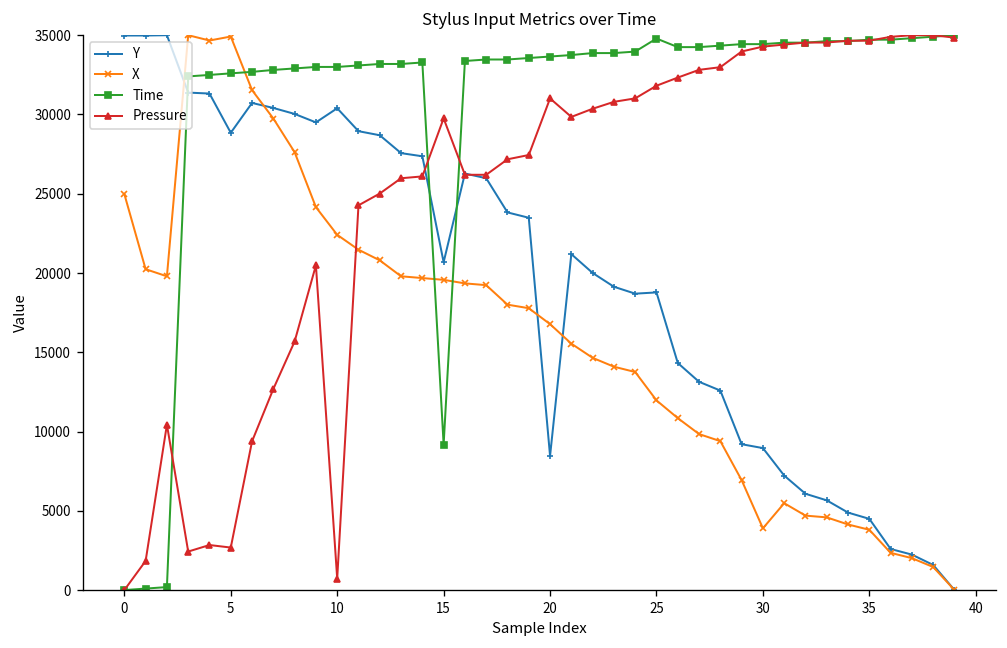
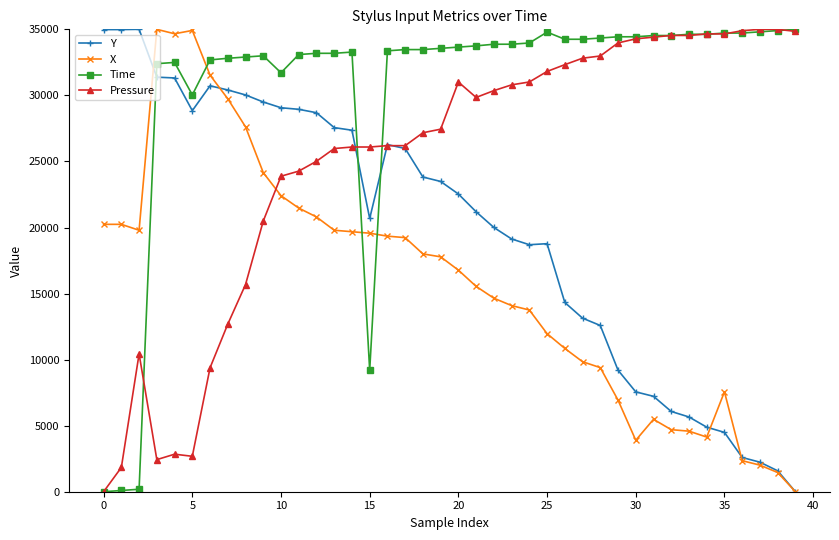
  {
    "Y": {
      "0": 35000,
      "5": 28800,
-     "10": 30400,
+     "10": 29100,
      "15": 20700,
-     "20": 8500,
+     "20": 22500,
      "25": 18800,
-     "30": 9000,
+     "30": 7600,
      "35": 4500
    },
    "X": {
-     "0": 25000,
+     "0": 20200,
      "5": 34900,
      "10": 22400,
      "15": 19600,
      "20": 16800,
      "25": 12000,
      "30": 3900,
-     "35": 3800
+     "35": 7600
    },
    "Time": {
-     "5": 32600,
-     "10": 33000,
+     "5": 30000,
+     "10": 31700,
      "15": 9200,
      "20": 33700,
      "25": 34800
    },
    "Pressure": {
      "5": 2700,
-     "10": 700,
-     "15": 29800,
+     "10": 23900,
+     "15": 26100,
      "20": 31000,
      "25": 31800
    }
  }
